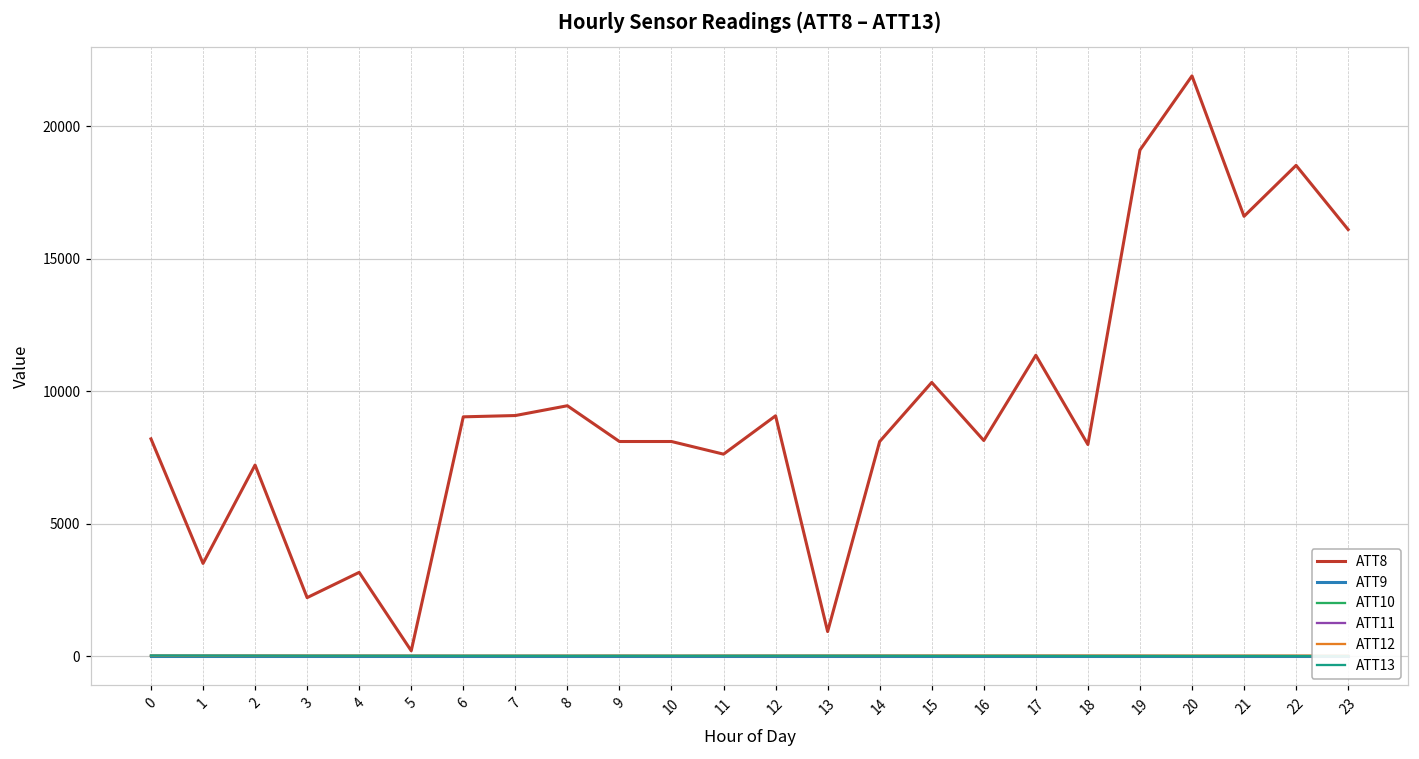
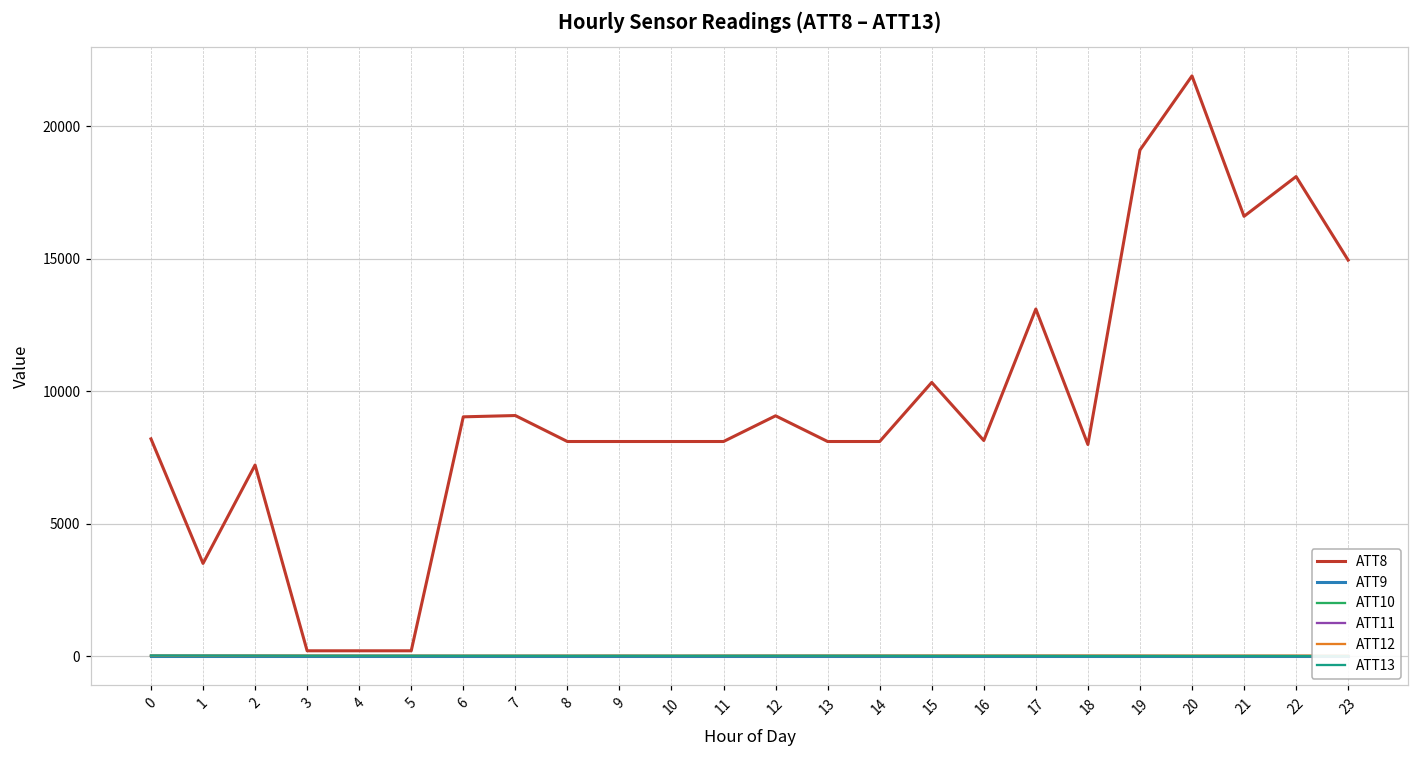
  {
    "ATT8": {
      "0": 8200,
      "1": 3500,
      "2": 7200,
-     "3": 2200,
-     "4": 3200,
+     "3": 200,
+     "4": 200,
      "5": 200,
      "6": 9000,
      "7": 9100,
-     "8": 9400,
+     "8": 8100,
      "9": 8100,
      "10": 8100,
-     "11": 7600,
+     "11": 8100,
      "12": 9100,
-     "13": 900,
+     "13": 8100,
      "14": 8100,
      "15": 10300,
      "16": 8100,
-     "17": 11400,
+     "17": 13100,
      "18": 8000,
      "19": 19100,
      "20": 21900,
      "21": 16600,
-     "22": 18500,
-     "23": 16100
+     "22": 18100,
+     "23": 14900
    }
  }
